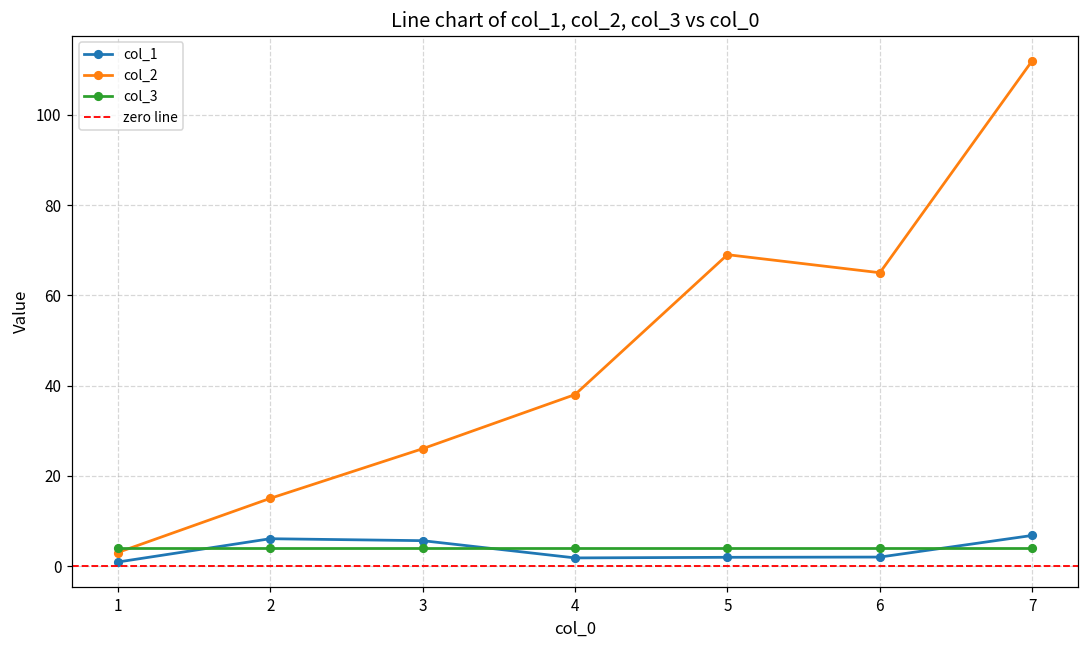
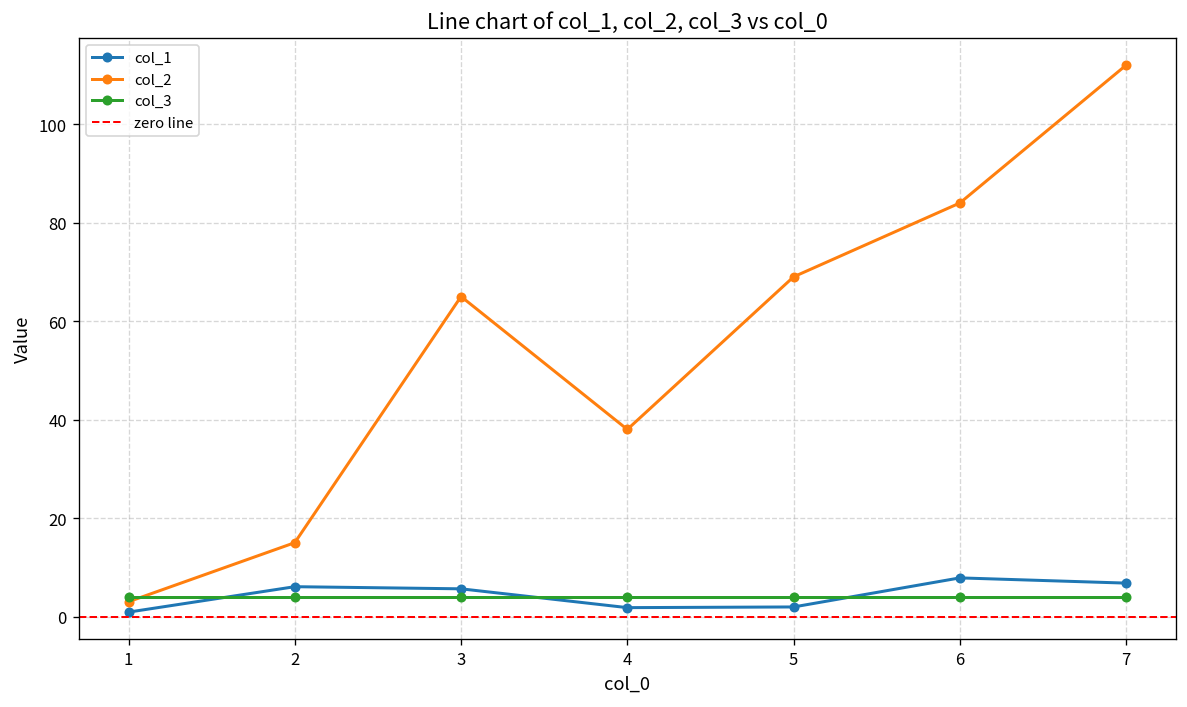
  {
    "col_1": {
      "1": 1,
      "2": 6,
      "3": 6,
      "4": 2,
      "5": 2,
-     "6": 2,
+     "6": 8,
      "7": 7
    },
    "col_2": {
      "1": 3,
      "2": 15,
-     "3": 26,
+     "3": 65,
      "4": 38,
      "5": 69,
-     "6": 65,
+     "6": 84,
      "7": 112
    },
    "col_3": {
      "1": 4,
      "2": 4,
      "3": 4,
      "4": 4,
      "5": 4,
      "6": 4,
      "7": 4
    }
  }
